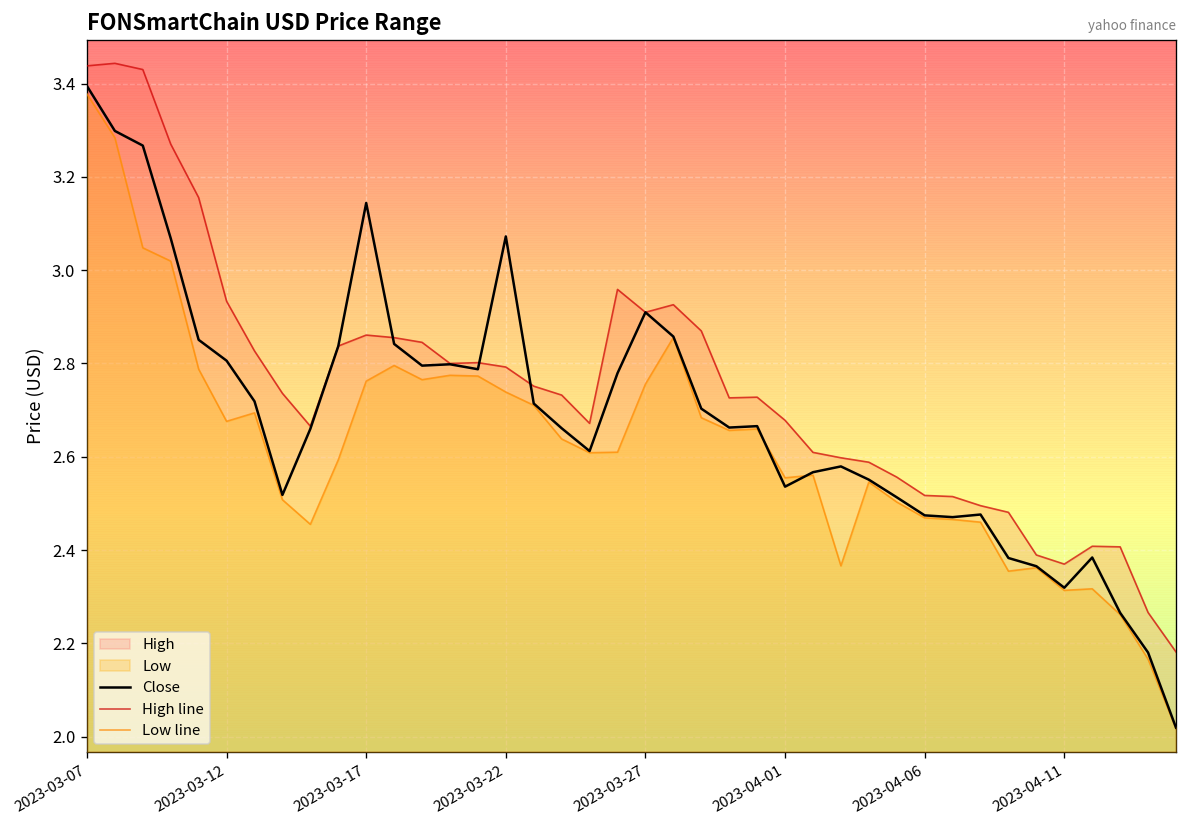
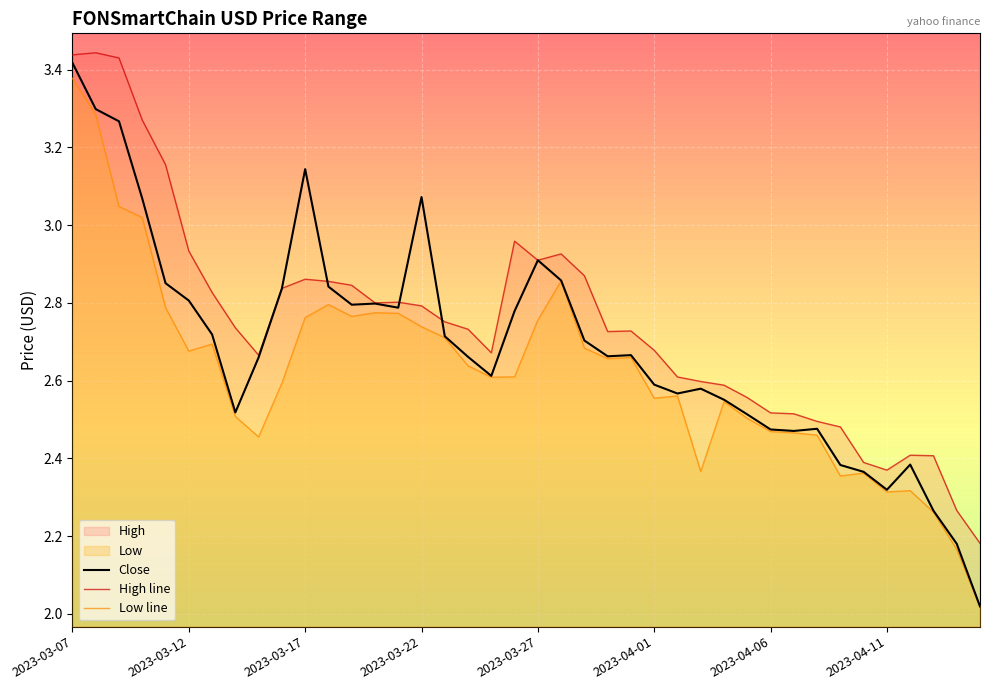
  {
    "Close": {
-     "2023-03-07": 3.39,
+     "2023-03-07": 3.42,
      "2023-03-12": 2.81,
      "2023-03-17": 3.14,
      "2023-03-22": 3.07,
-     "2023-04-01": 2.54
+     "2023-04-01": 2.59
    }
  }
